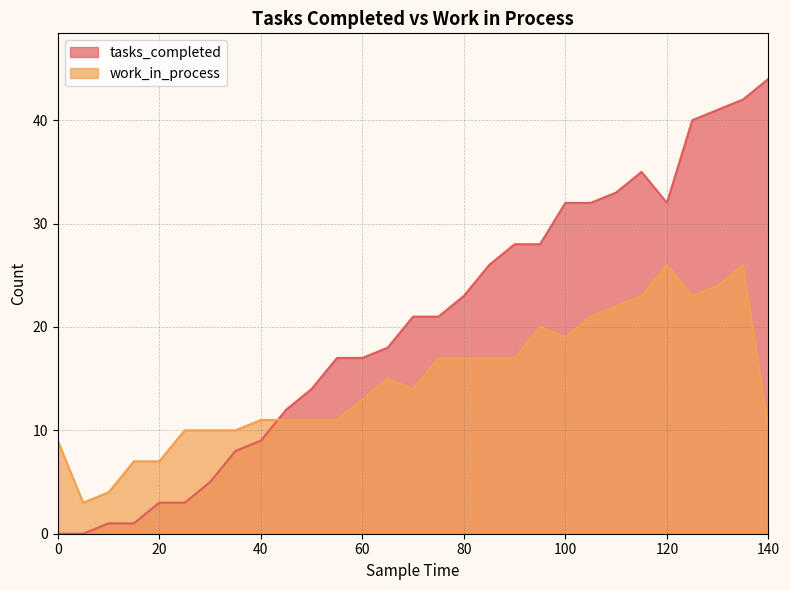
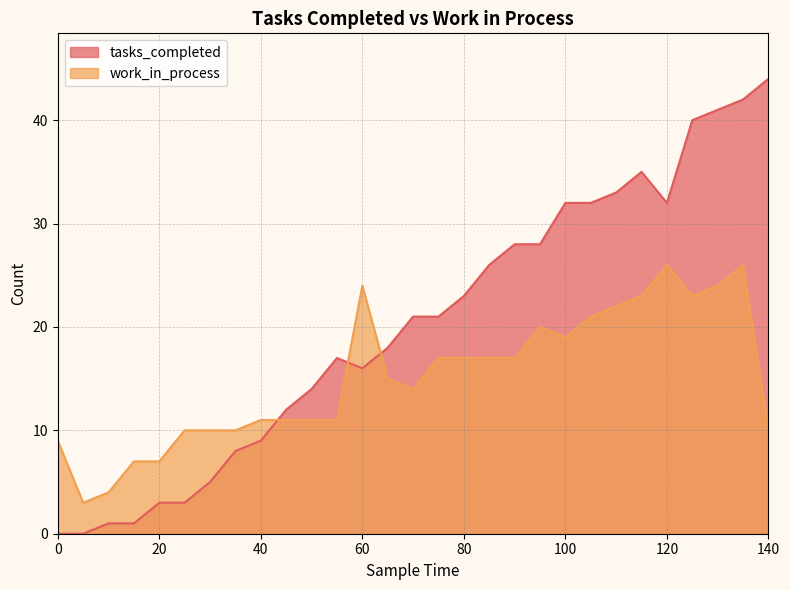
  {
    "tasks_completed": {
      "0": 0,
      "20": 3,
      "40": 9,
-     "60": 17,
+     "60": 16,
      "80": 23,
      "100": 32,
      "120": 32,
      "140": 44
    },
    "work_in_process": {
      "0": 9,
      "20": 7,
      "40": 11,
-     "60": 13,
+     "60": 24,
      "80": 17,
      "100": 19,
      "120": 26,
      "140": 10
    }
  }
